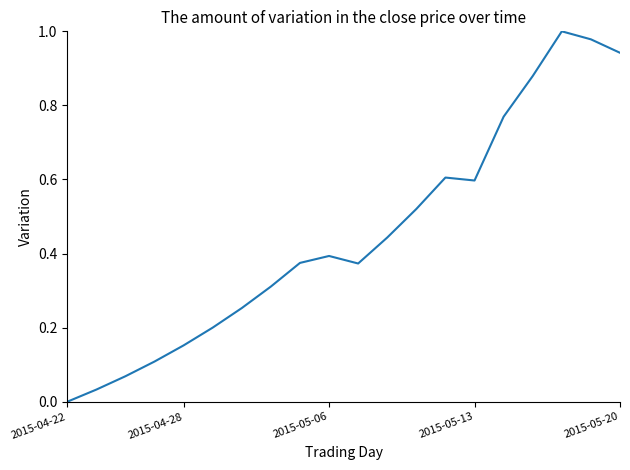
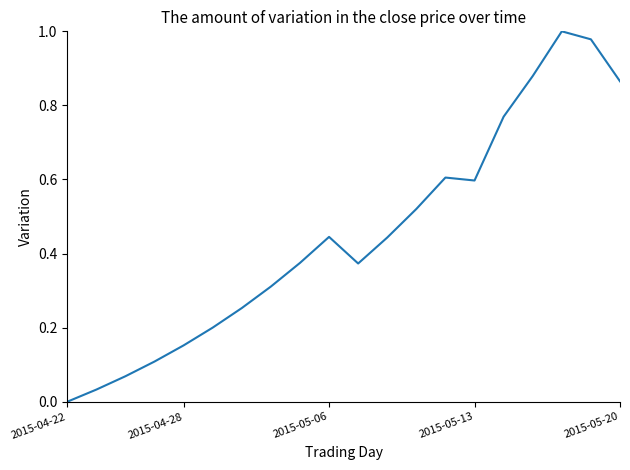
  {
    "2015-04-22": 0.00,
    "2015-04-28": 0.15,
-   "2015-05-06": 0.39,
+   "2015-05-06": 0.45,
    "2015-05-13": 0.60,
-   "2015-05-20": 0.94
+   "2015-05-20": 0.87
  }
